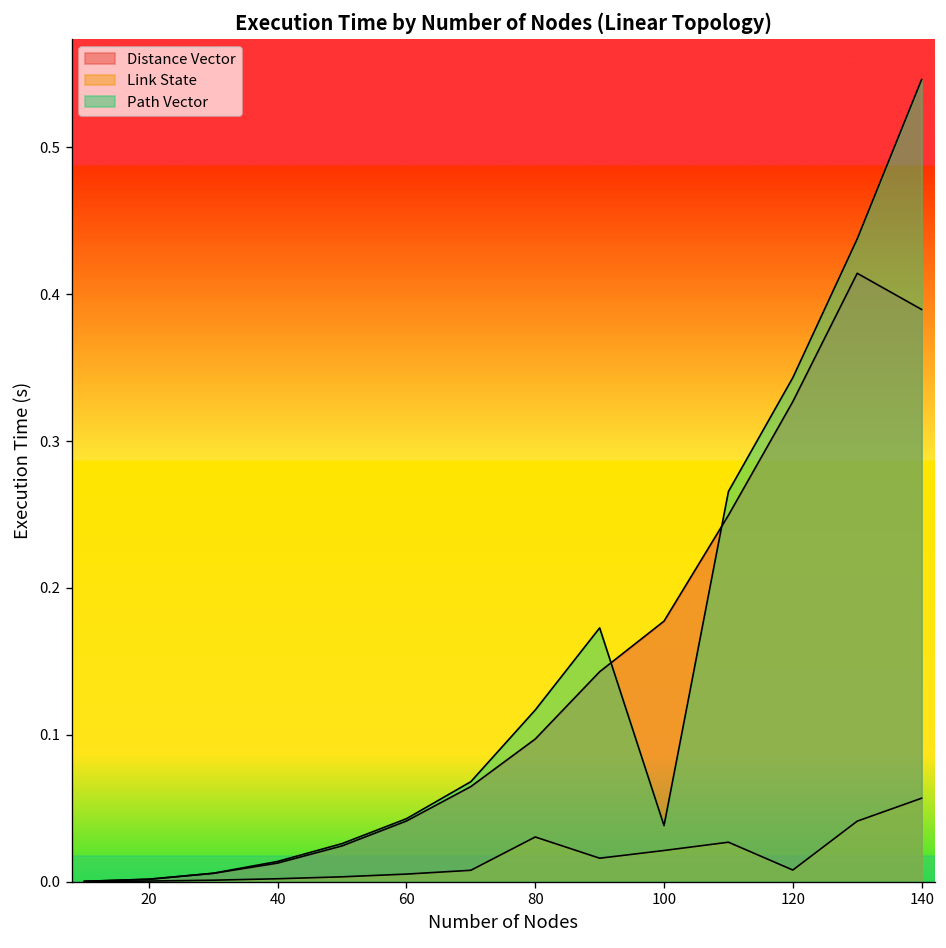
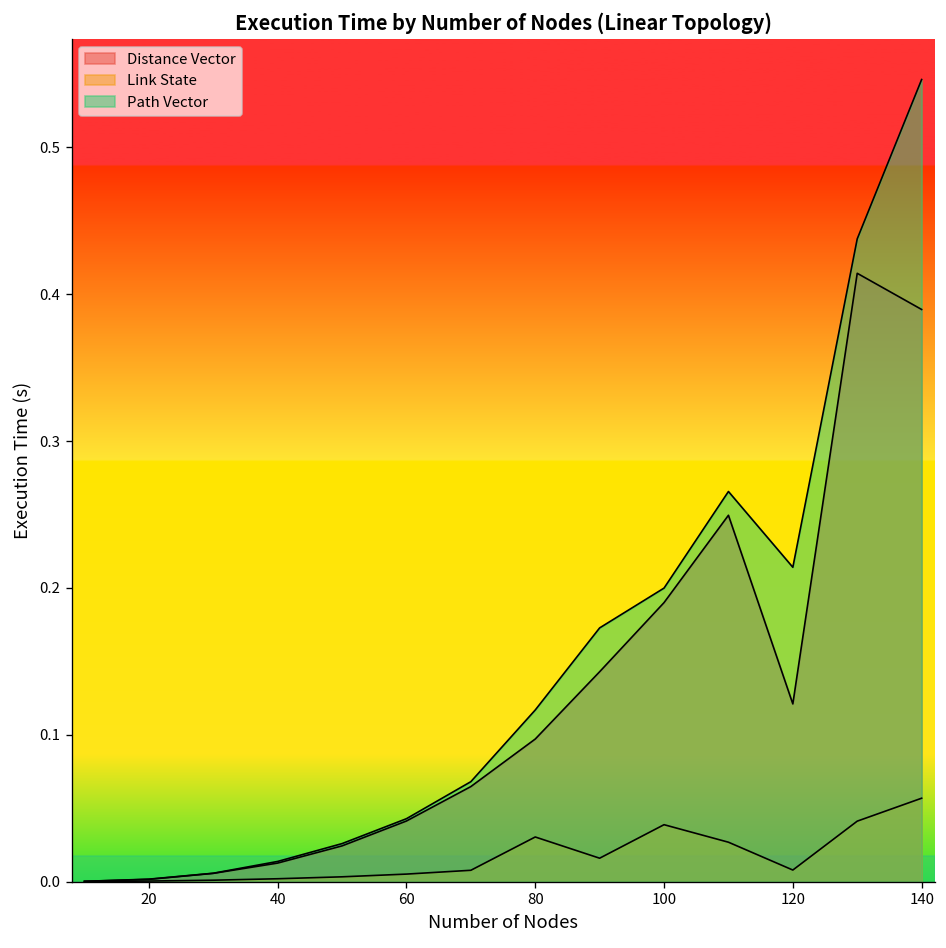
  {
    "Distance Vector": {
      "80": 0.097,
-     "100": 0.177,
-     "120": 0.327,
+     "100": 0.190,
+     "120": 0.121,
      "140": 0.390
    },
    "Link State": {
      "80": 0.030,
-     "100": 0.021,
+     "100": 0.039,
      "140": 0.057
    },
    "Path Vector": {
      "80": 0.117,
-     "100": 0.038,
-     "120": 0.343,
+     "100": 0.200,
+     "120": 0.214,
      "140": 0.546
    }
  }
